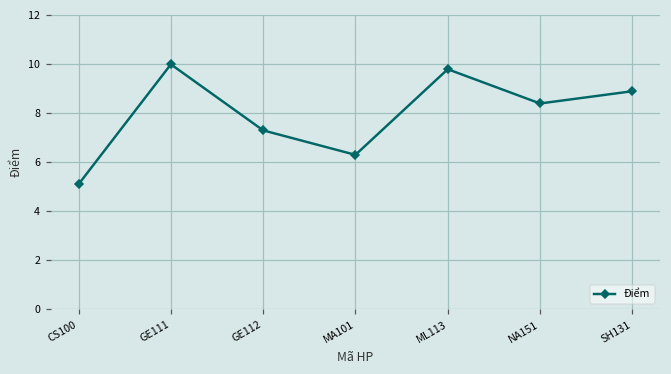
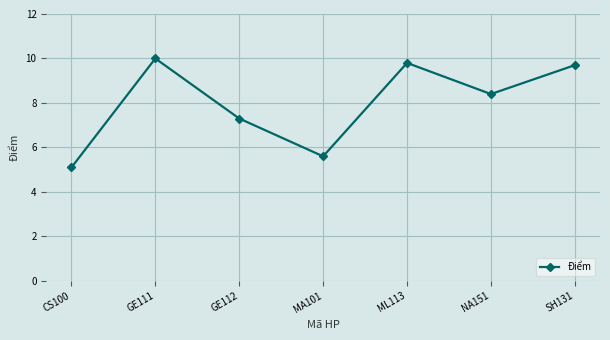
  {
    "CS100": 5.1,
    "GE111": 10.0,
    "GE112": 7.3,
-   "MA101": 6.3,
+   "MA101": 5.6,
    "ML113": 9.8,
    "NA151": 8.4,
-   "SH131": 8.9
+   "SH131": 9.7
  }
